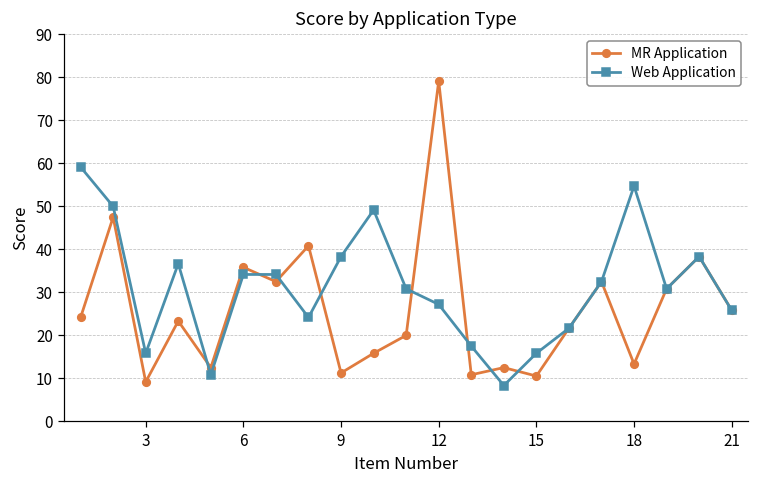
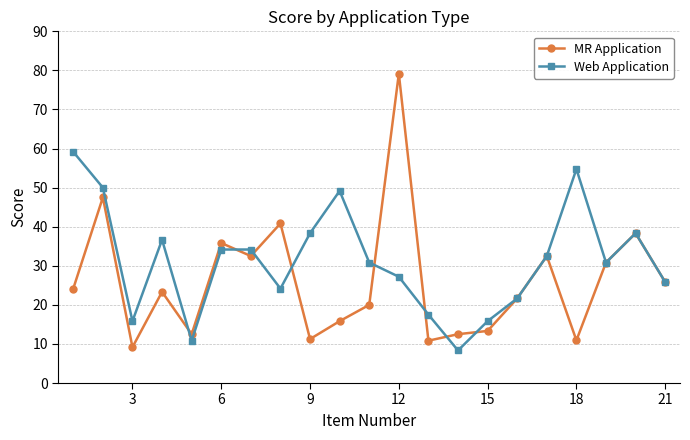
  {
    "MR Application": {
      "3": 9,
      "6": 36,
      "9": 11,
      "12": 79,
-     "15": 11,
-     "18": 13
+     "15": 13,
+     "18": 11
    },
    "Web Application": {
      "3": 16,
      "6": 34,
      "9": 38,
      "12": 27,
      "15": 16,
      "18": 55
    }
  }
